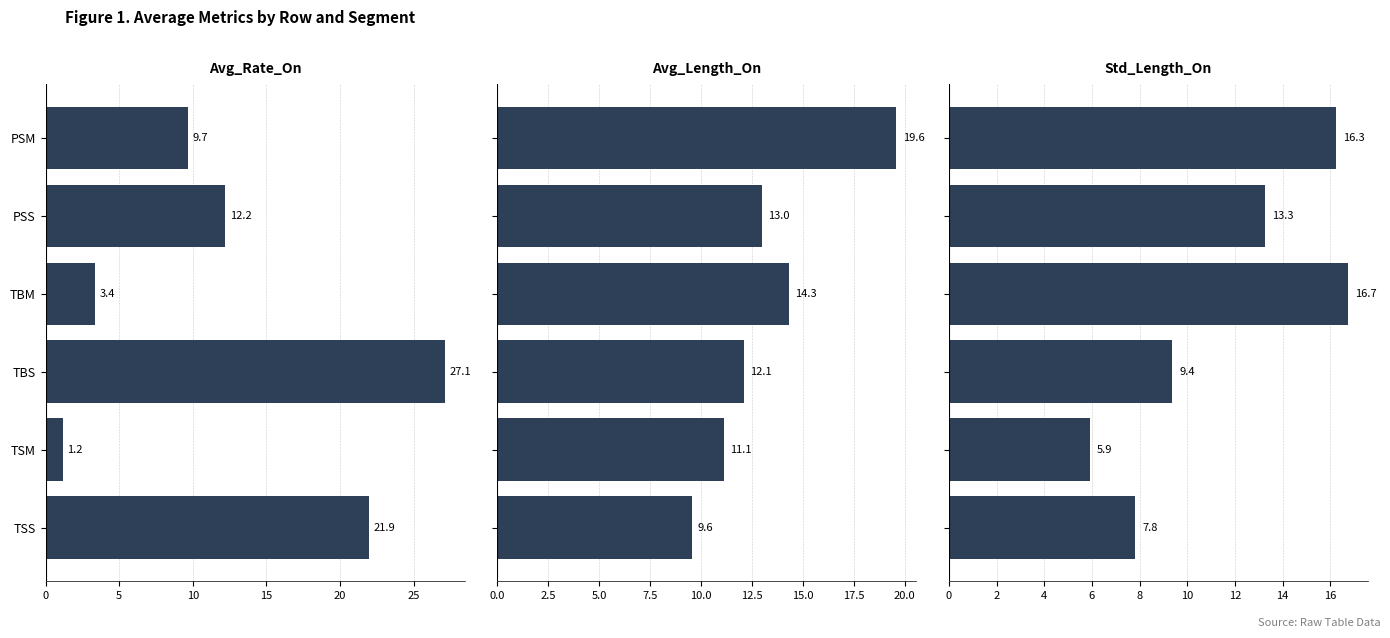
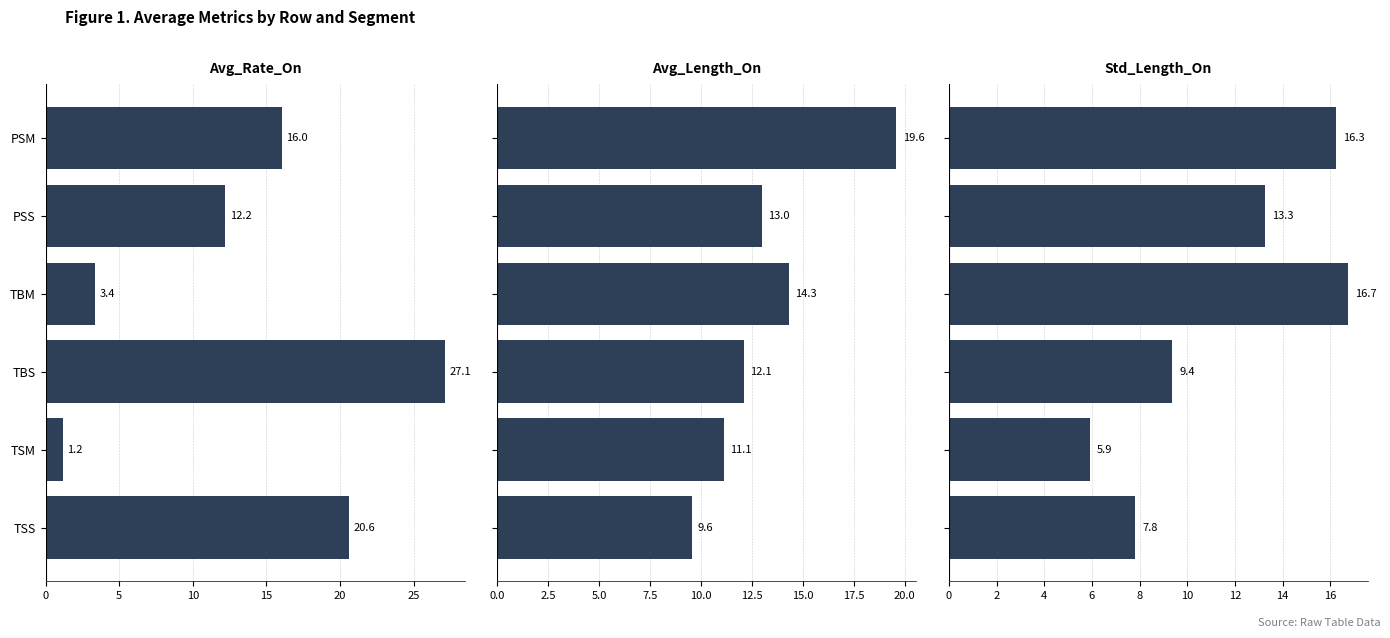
  {
    "Avg_Rate_On": {
-     "PSM": 9.7,
+     "PSM": 16.0,
      "PSS": 12.2,
      "TBM": 3.4,
      "TBS": 27.1,
      "TSM": 1.2,
-     "TSS": 21.9
+     "TSS": 20.6
    }
  }
